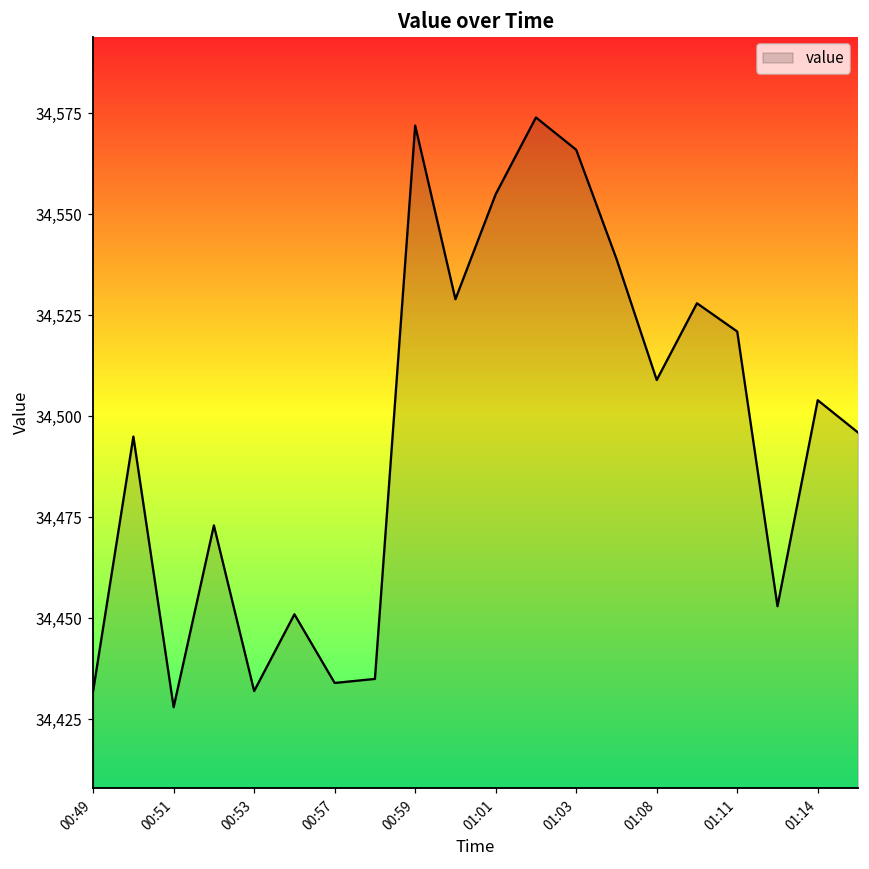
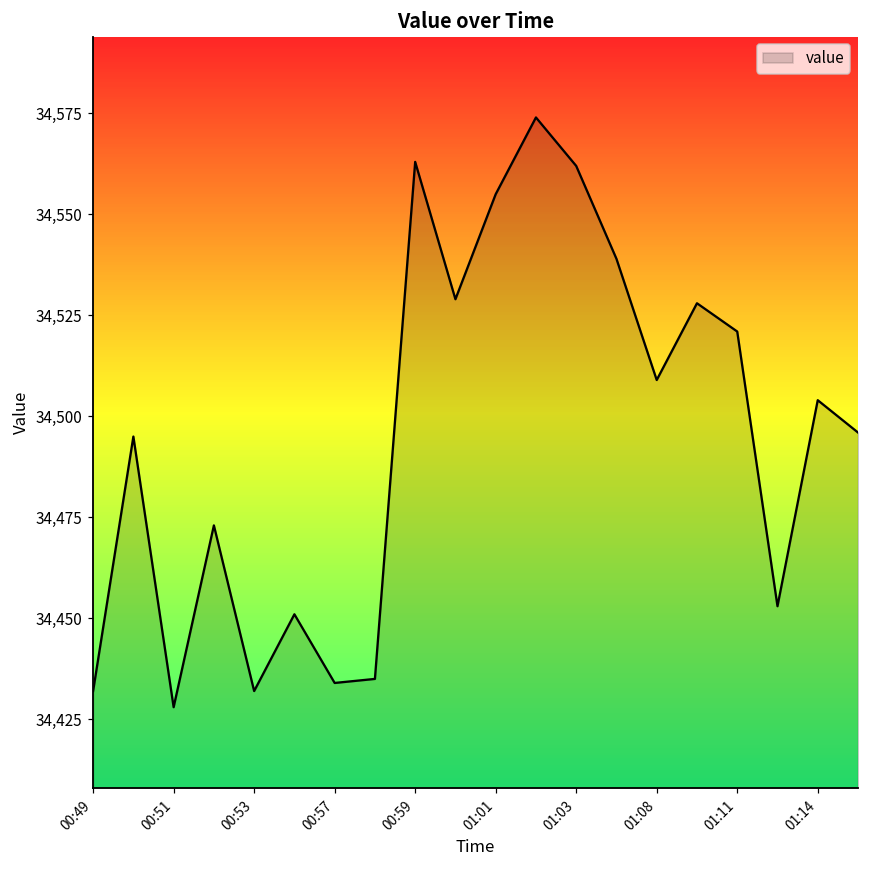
  {
    "00:49": "34,432",
    "00:51": "34,428",
    "00:53": "34,432",
    "00:57": "34,434",
-   "00:59": "34,572",
+   "00:59": "34,563",
    "01:01": "34,555",
-   "01:03": "34,566",
+   "01:03": "34,562",
    "01:08": "34,509",
    "01:11": "34,521",
    "01:14": "34,504"
  }
